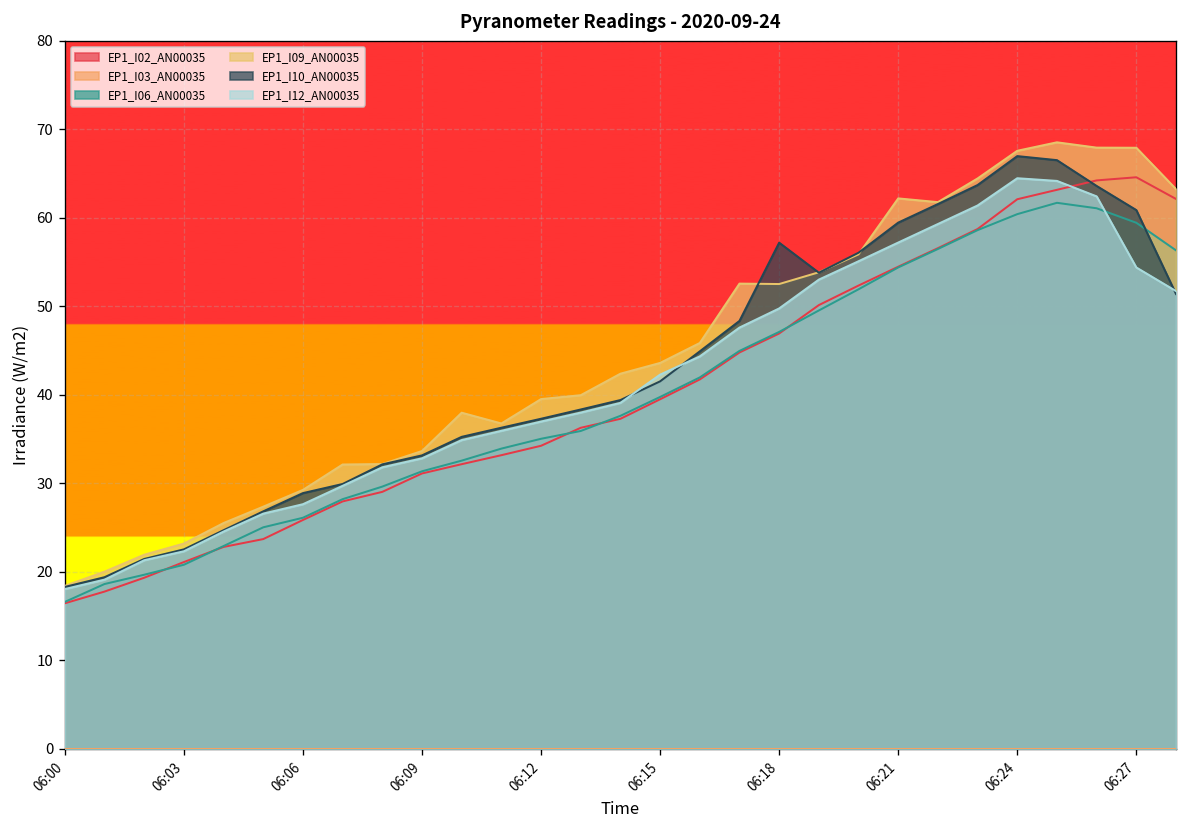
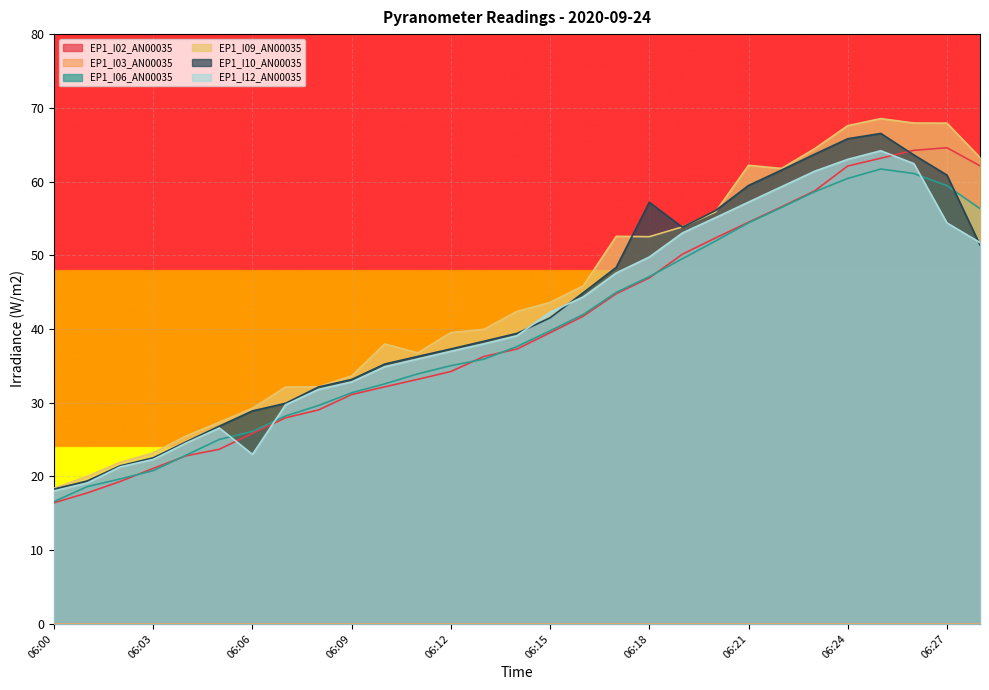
  {
    "EP1_I02_AN00035": {
      "06:12": 34,
      "06:24": 62,
      "06:27": 65
    },
    "EP1_I06_AN00035": {
      "06:12": 35,
      "06:24": 60,
      "06:27": 59
    },
    "EP1_I10_AN00035": {
      "06:06": 29,
      "06:15": 42,
      "06:18": 57,
      "06:21": 59,
-     "06:24": 67,
+     "06:24": 66,
      "06:27": 61
    },
    "EP1_I12_AN00035": {
-     "06:06": 28,
+     "06:06": 23,
      "06:15": 42,
      "06:18": 50,
      "06:21": 57,
-     "06:24": 64,
+     "06:24": 63,
      "06:27": 54
    }
  }
